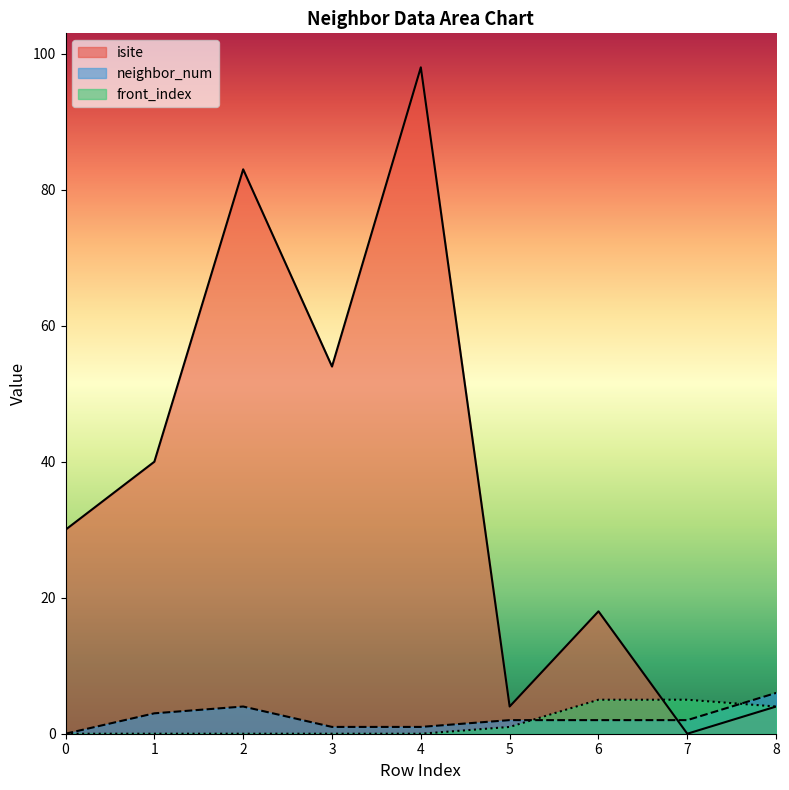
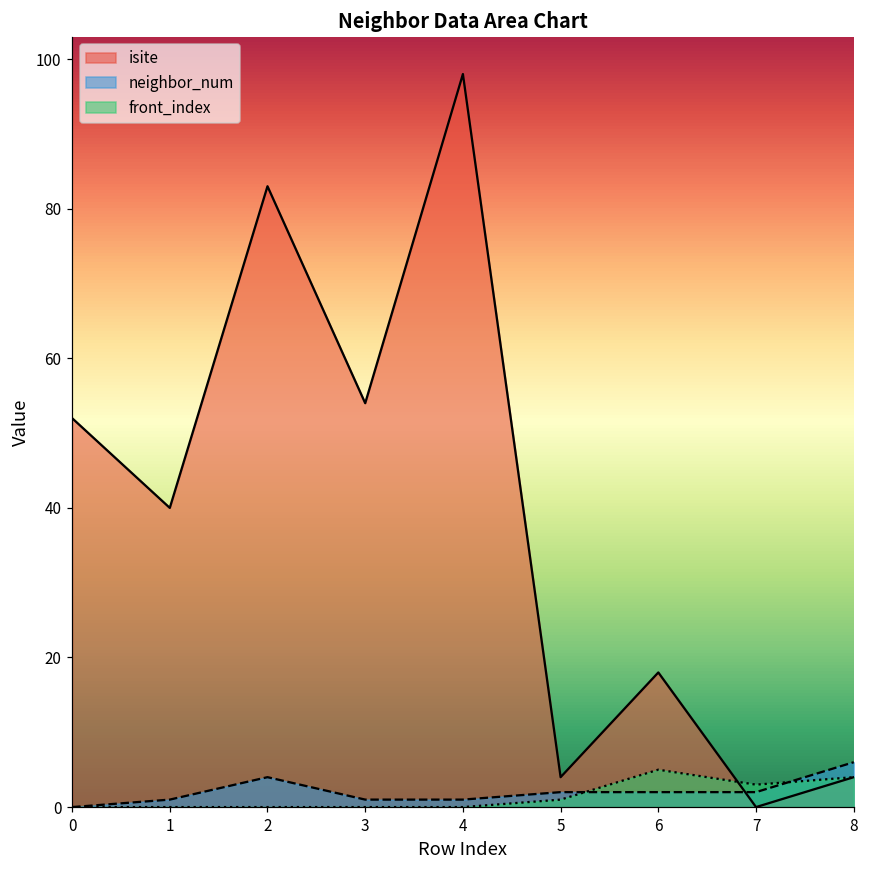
  {
    "isite": {
-     "0": 30,
+     "0": 52,
      "1": 40,
      "2": 83,
      "3": 54,
      "4": 98,
      "5": 4,
      "6": 18,
      "7": 0
    },
    "neighbor_num": {
-     "1": 3,
+     "1": 1,
      "2": 4,
      "3": 1,
      "4": 1,
      "5": 2,
      "6": 2,
      "7": 2,
      "8": 6
    },
    "front_index": {
      "1": 0,
      "2": 0,
      "3": 0,
      "4": 0,
      "5": 1,
      "6": 5,
-     "7": 5
+     "7": 3
    }
  }
